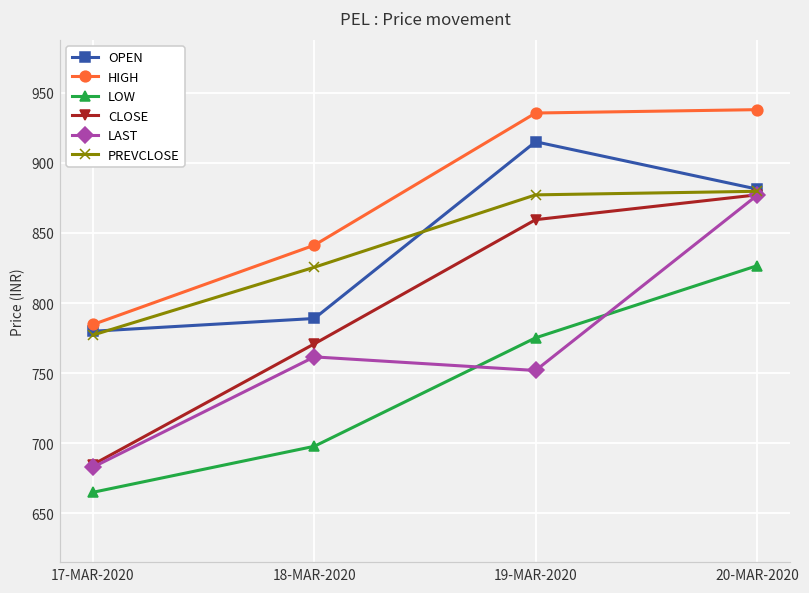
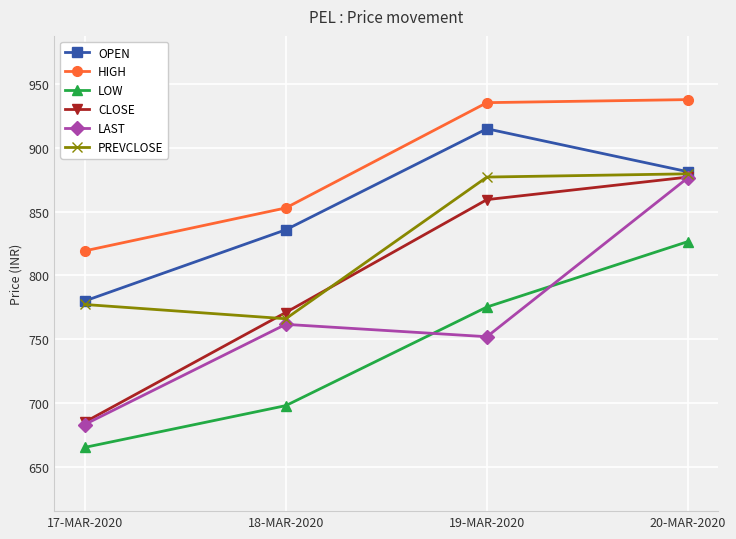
  {
    "OPEN": {
      "17-MAR-2020": 780,
-     "18-MAR-2020": 789,
+     "18-MAR-2020": 836,
      "19-MAR-2020": 915
    },
    "HIGH": {
-     "17-MAR-2020": 785,
-     "18-MAR-2020": 841,
+     "17-MAR-2020": 819,
+     "18-MAR-2020": 853,
      "19-MAR-2020": 936,
      "20-MAR-2020": 938
    },
    "LOW": {
      "17-MAR-2020": 665,
      "18-MAR-2020": 698,
      "19-MAR-2020": 775,
      "20-MAR-2020": 827
    },
    "CLOSE": {
      "18-MAR-2020": 771,
      "19-MAR-2020": 860
    },
    "LAST": {
      "18-MAR-2020": 762,
      "19-MAR-2020": 752
    },
    "PREVCLOSE": {
      "17-MAR-2020": 777,
-     "18-MAR-2020": 826,
+     "18-MAR-2020": 766,
      "19-MAR-2020": 877
    }
  }
